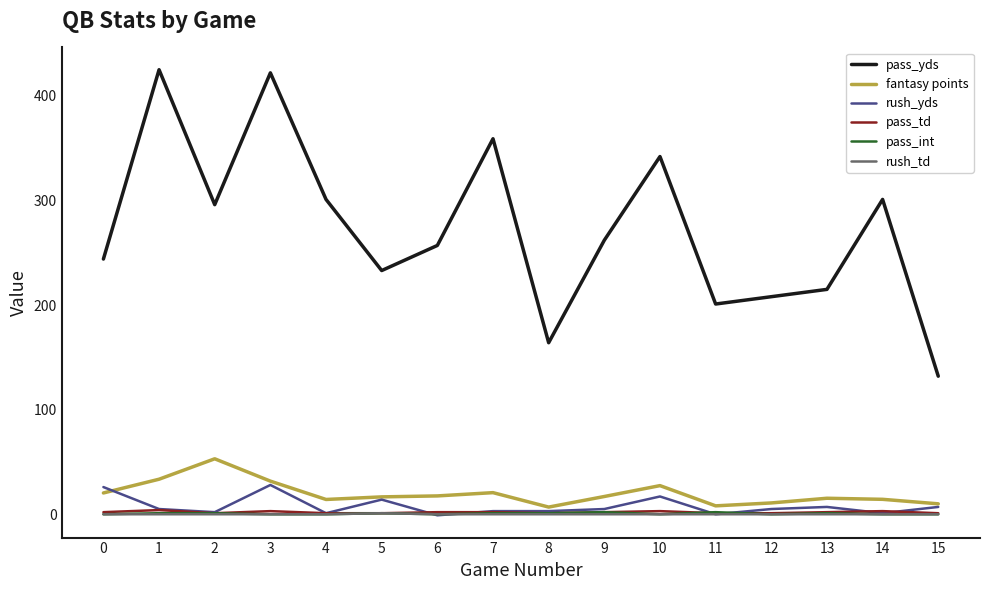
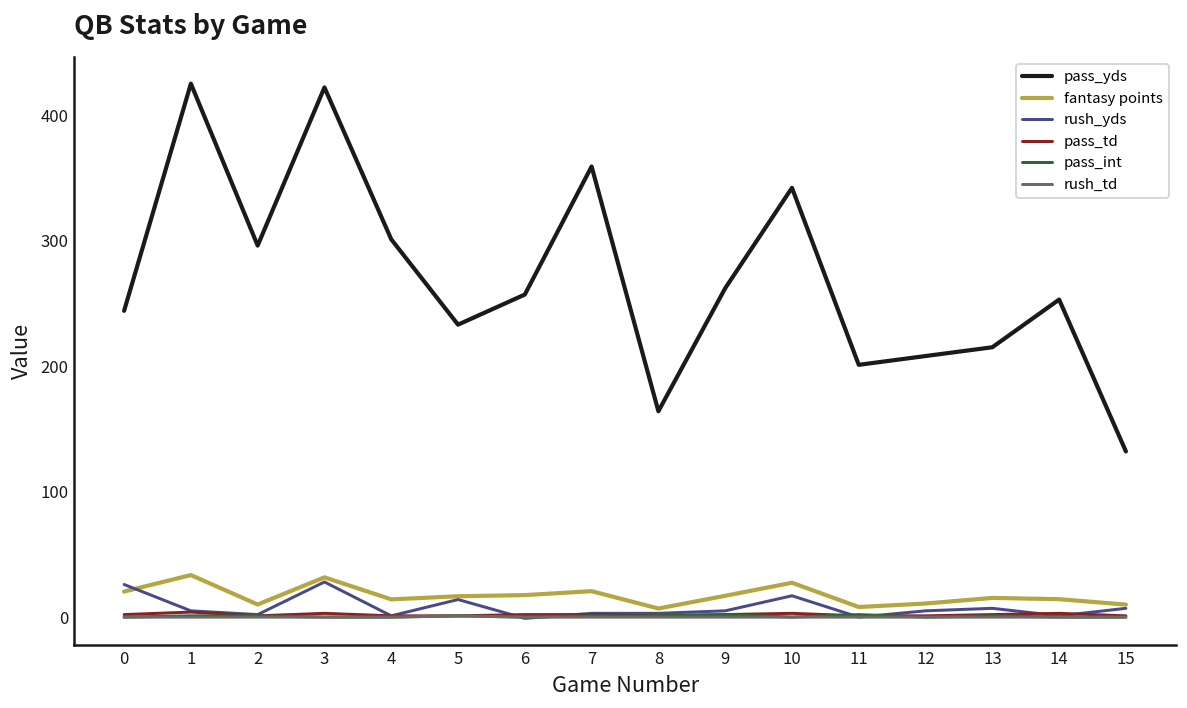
  {
    "pass_yds": {
      "0": 244,
      "1": 425,
      "2": 296,
      "3": 422,
      "4": 301,
      "5": 233,
      "6": 257,
      "7": 359,
      "8": 164,
      "9": 262,
      "10": 342,
      "11": 201,
      "12": 208,
      "13": 215,
-     "14": 301,
+     "14": 253,
      "15": 132
    },
    "fantasy points": {
      "0": 20,
      "1": 34,
-     "2": 53,
+     "2": 10,
      "3": 32,
      "4": 14,
      "5": 17,
      "6": 18,
      "7": 21,
      "8": 7,
      "9": 17,
      "10": 27,
      "11": 8,
      "12": 11,
      "13": 15,
      "14": 14,
      "15": 10
    },
    "pass_td": {
      "3": 3,
      "10": 3
    }
  }
